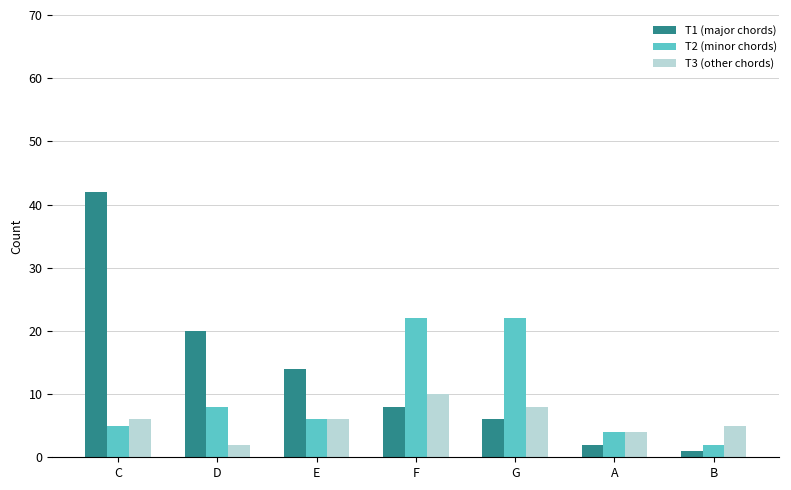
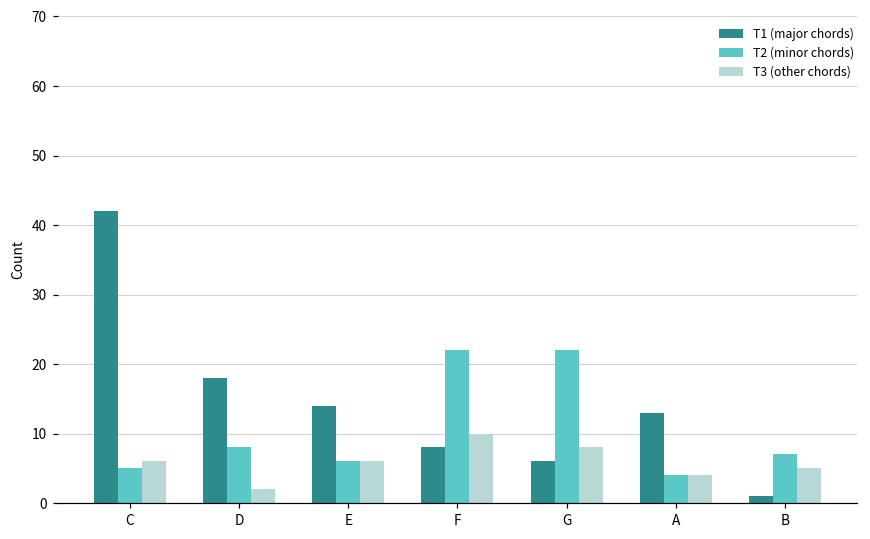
  {
    "T1 (major chords)": {
      "C": 42,
-     "D": 20,
+     "D": 18,
      "E": 14,
      "F": 8,
      "G": 6,
-     "A": 2,
+     "A": 13,
      "B": 1
    },
    "T2 (minor chords)": {
      "C": 5,
      "D": 8,
      "E": 6,
      "F": 22,
      "G": 22,
      "A": 4,
-     "B": 2
+     "B": 7
    },
    "T3 (other chords)": {
      "C": 6,
      "D": 2,
      "E": 6,
      "F": 10,
      "G": 8,
      "A": 4,
      "B": 5
    }
  }
